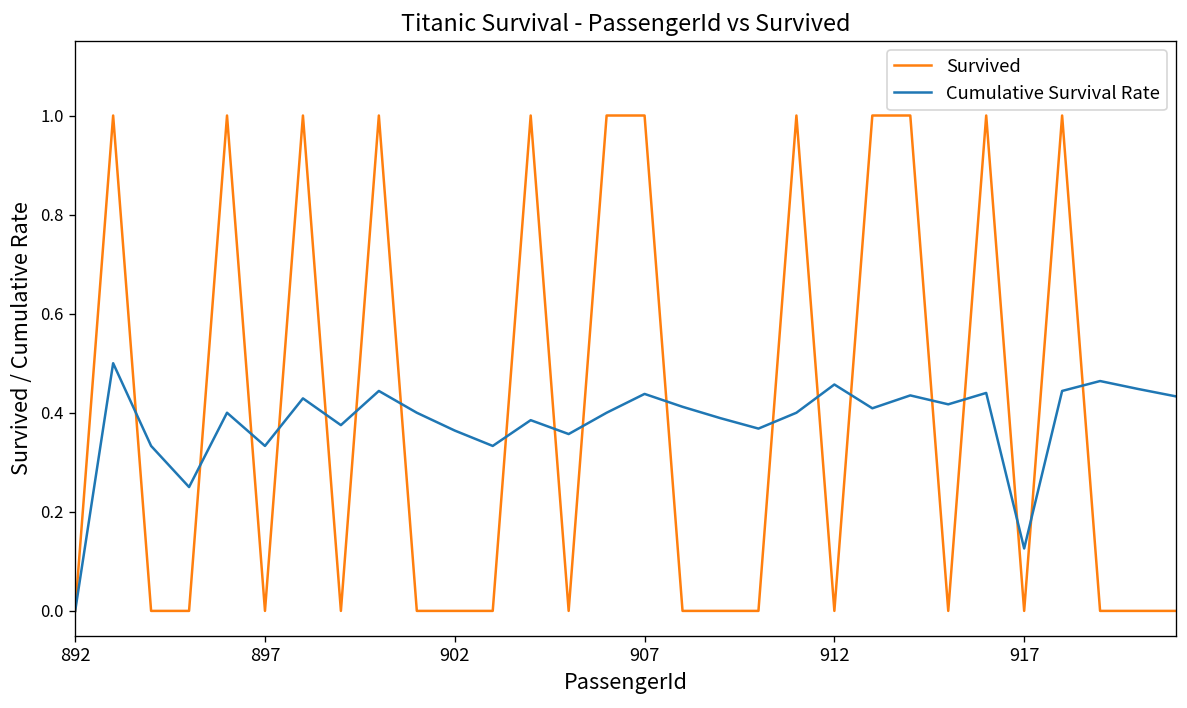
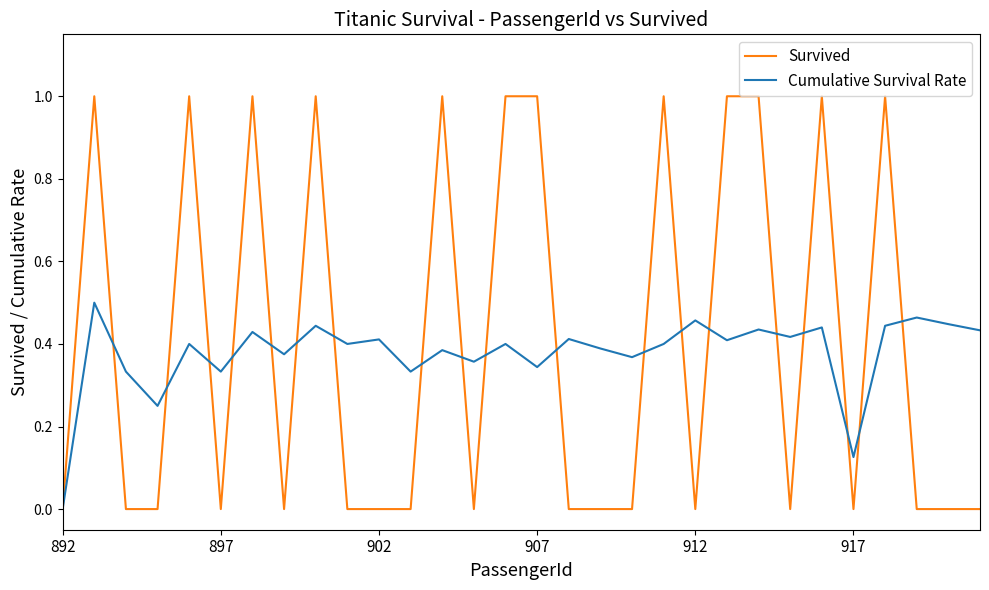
  {
    "Survived": {
      "897": 0.00,
      "902": 0.00,
      "907": 1.00,
      "912": 0.00,
      "917": 0.00
    },
    "Cumulative Survival Rate": {
      "897": 0.33,
-     "902": 0.36,
-     "907": 0.44,
+     "902": 0.41,
+     "907": 0.34,
      "912": 0.46,
      "917": 0.13
    }
  }
